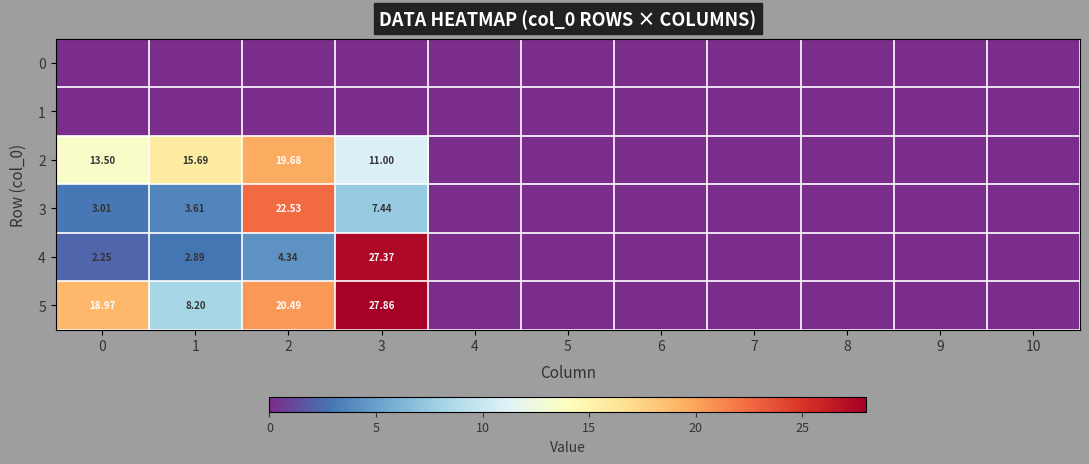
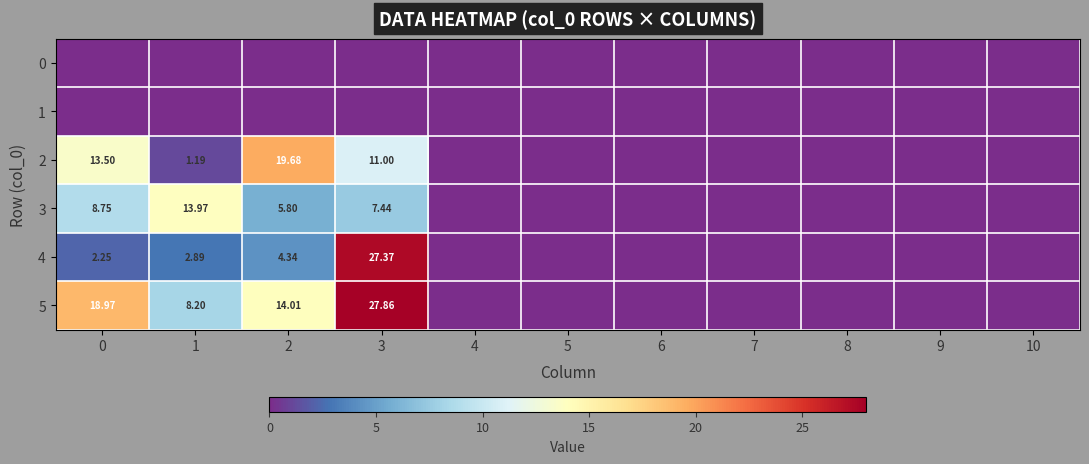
  {
    "2": {
      "0": 13.50,
-     "1": 15.69,
+     "1": 1.19,
      "2": 19.68,
      "3": 11.00
    },
    "3": {
-     "0": 3.01,
-     "1": 3.61,
-     "2": 22.53,
+     "0": 8.75,
+     "1": 13.97,
+     "2": 5.80,
      "3": 7.44
    },
    "4": {
      "0": 2.25,
      "1": 2.89,
      "2": 4.34,
      "3": 27.37
    },
    "5": {
      "0": 18.97,
      "1": 8.20,
-     "2": 20.49,
+     "2": 14.01,
      "3": 27.86
    }
  }
